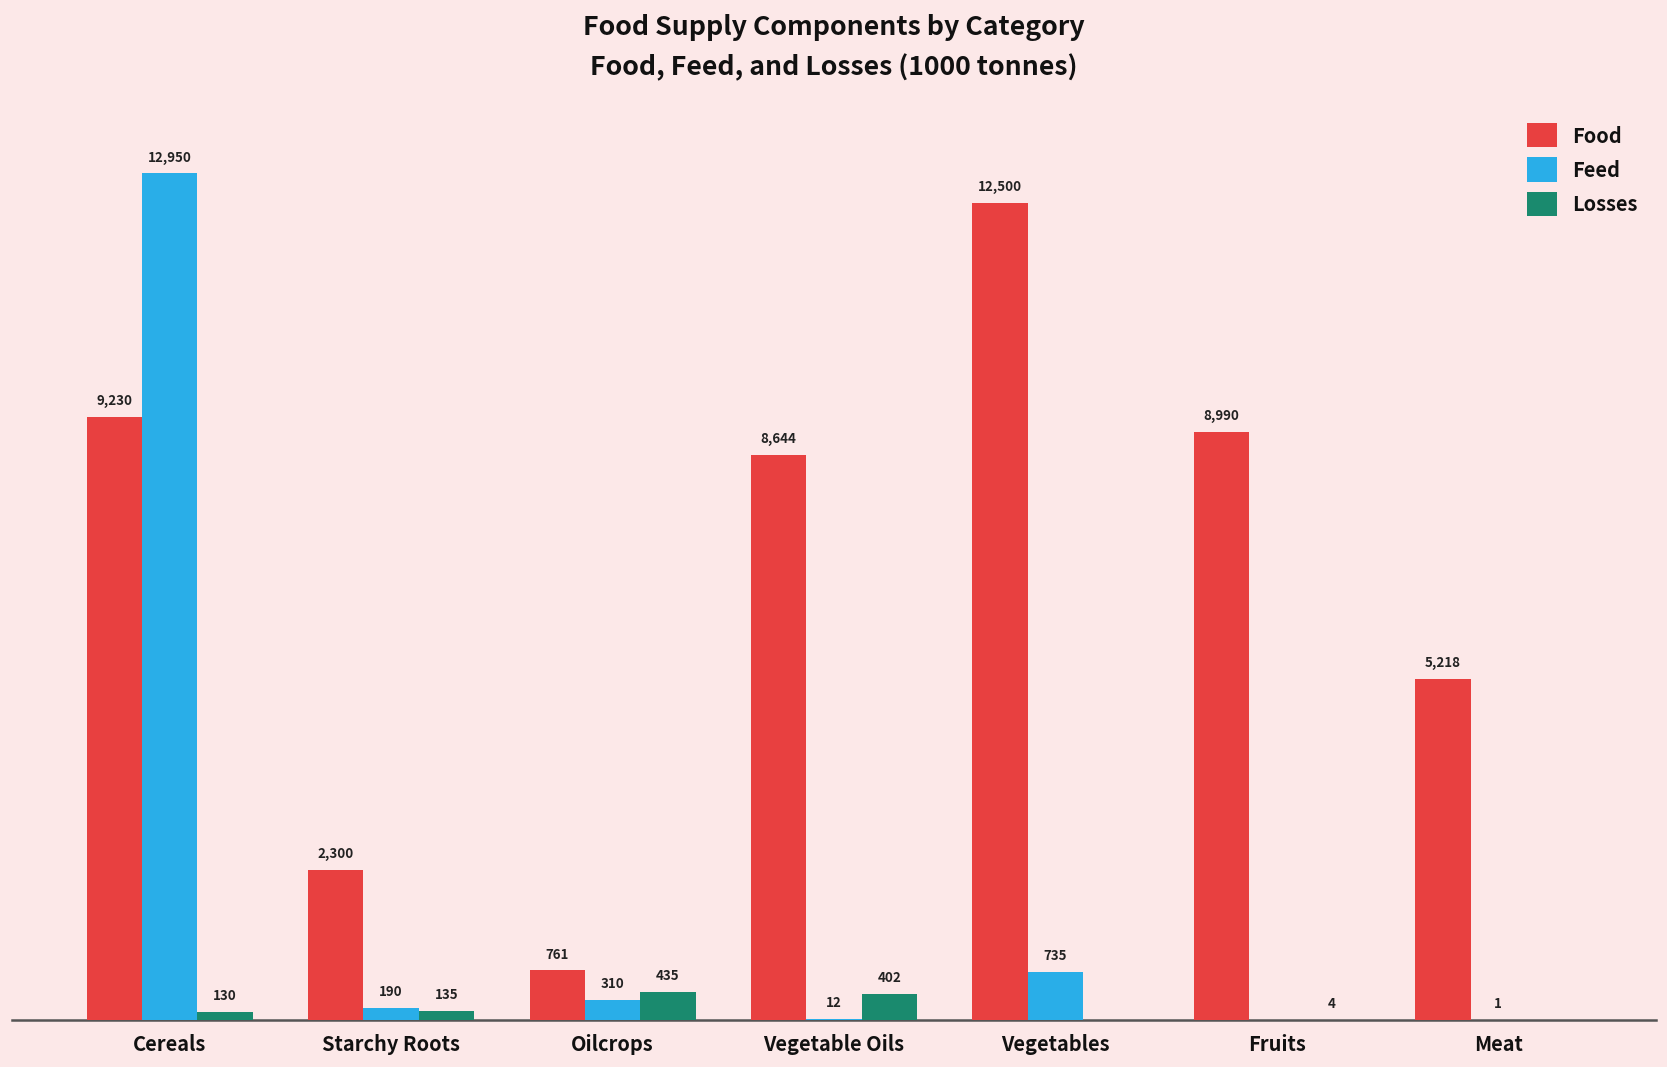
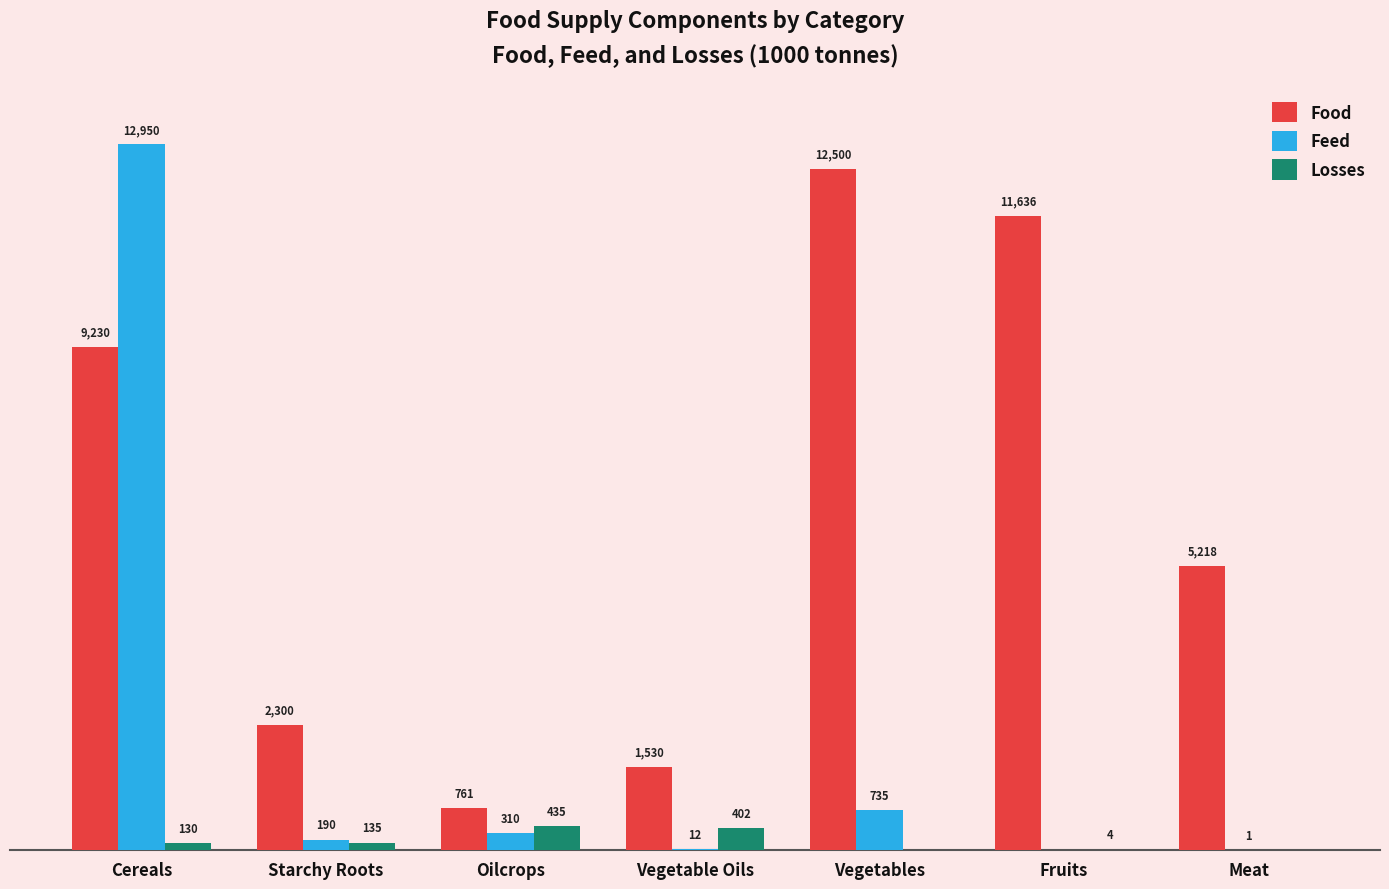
  {
    "Food": {
      "Cereals": "9,230",
      "Starchy Roots": "2,300",
      "Oilcrops": "761",
-     "Vegetable Oils": "8,644",
+     "Vegetable Oils": "1,530",
      "Vegetables": "12,500",
-     "Fruits": "8,990",
+     "Fruits": "11,636",
      "Meat": "5,218"
    },
    "Feed": {
      "Cereals": "12,950",
      "Starchy Roots": "190",
      "Oilcrops": "310",
      "Vegetable Oils": "12",
      "Vegetables": "735",
      "Meat": "1"
    },
    "Losses": {
      "Cereals": "130",
      "Starchy Roots": "135",
      "Oilcrops": "435",
      "Vegetable Oils": "402",
      "Fruits": "4"
    }
  }
